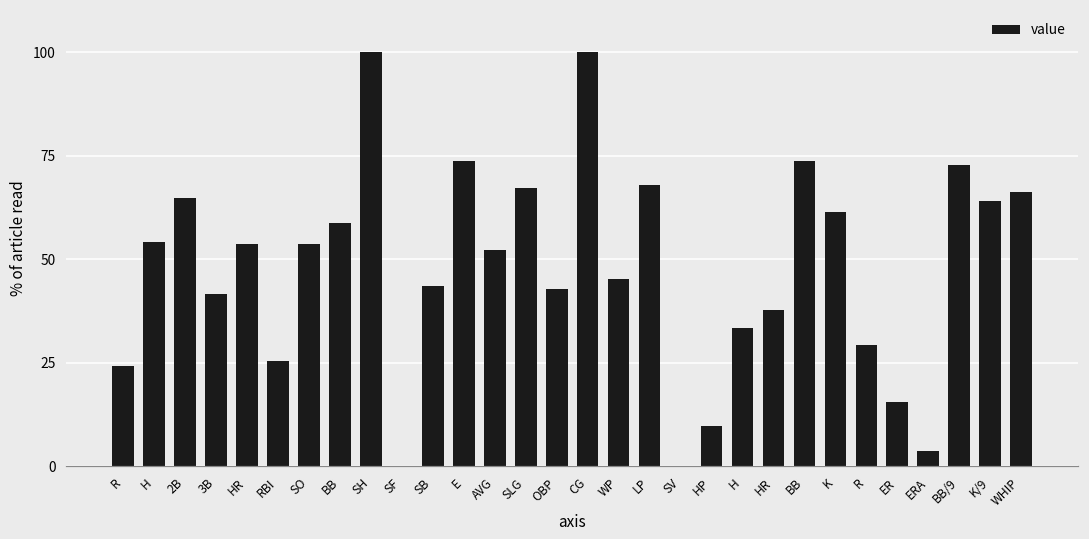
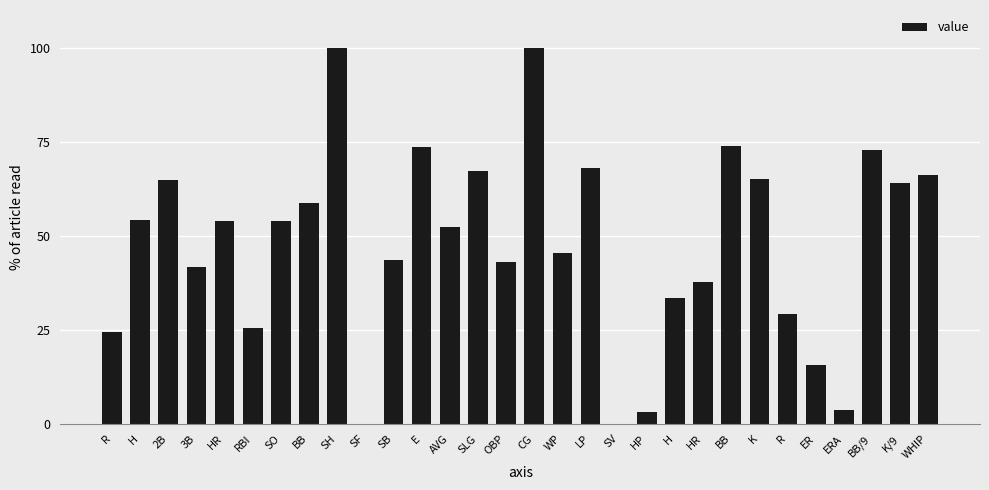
  {
    "2B": 65,
    "3B": 42,
    "RBI": 25,
    "SO": 54,
    "SH": 100,
    "SF": 0,
    "SB": 44,
    "E": 74,
    "AVG": 52,
    "SLG": 67,
    "OBP": 43,
    "CG": 100,
    "WP": 45,
    "LP": 68,
    "SV": 0,
-   "HP": 10,
-   "K": 62,
+   "HP": 3,
+   "K": 65,
    "ER": 16,
    "ERA": 4,
    "BB/9": 73,
    "K/9": 64,
    "WHIP": 66
  }
